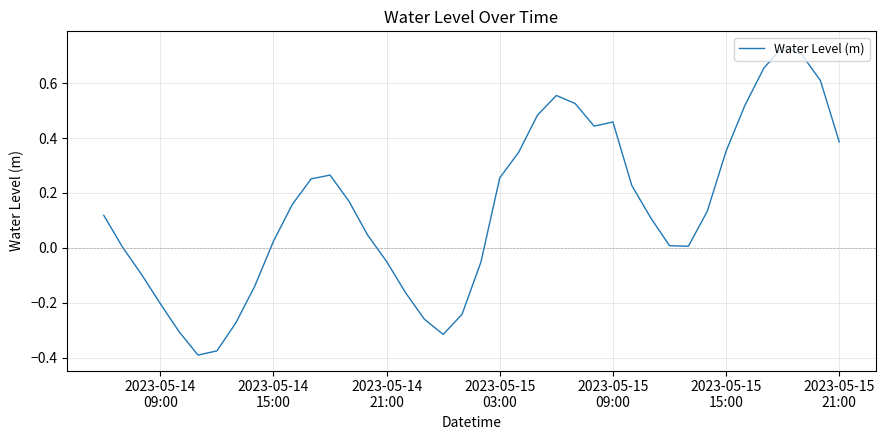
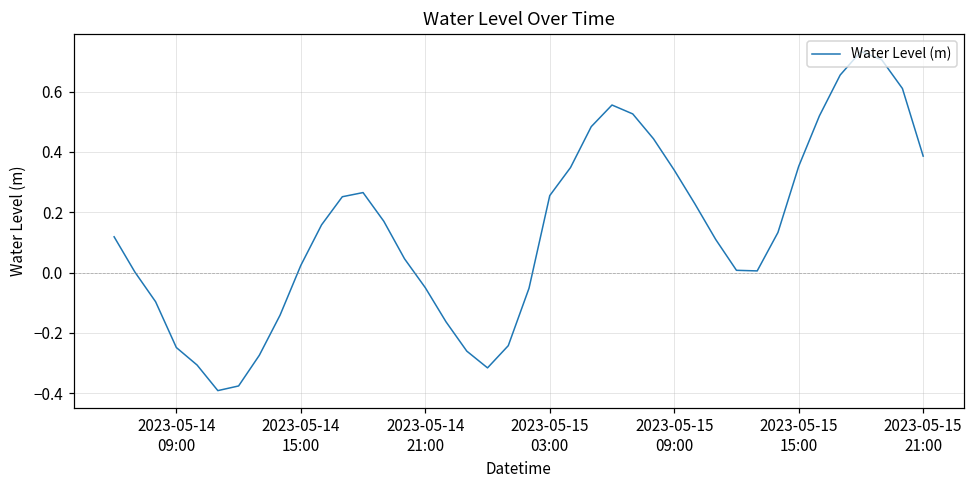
  {
-   "2023-05-14 09:00": -0.20,
+   "2023-05-14 09:00": -0.25,
    "2023-05-14 15:00": 0.02,
    "2023-05-14 21:00": -0.05,
    "2023-05-15 03:00": 0.26,
-   "2023-05-15 09:00": 0.46,
+   "2023-05-15 09:00": 0.34,
    "2023-05-15 15:00": 0.35,
    "2023-05-15 21:00": 0.39
  }
